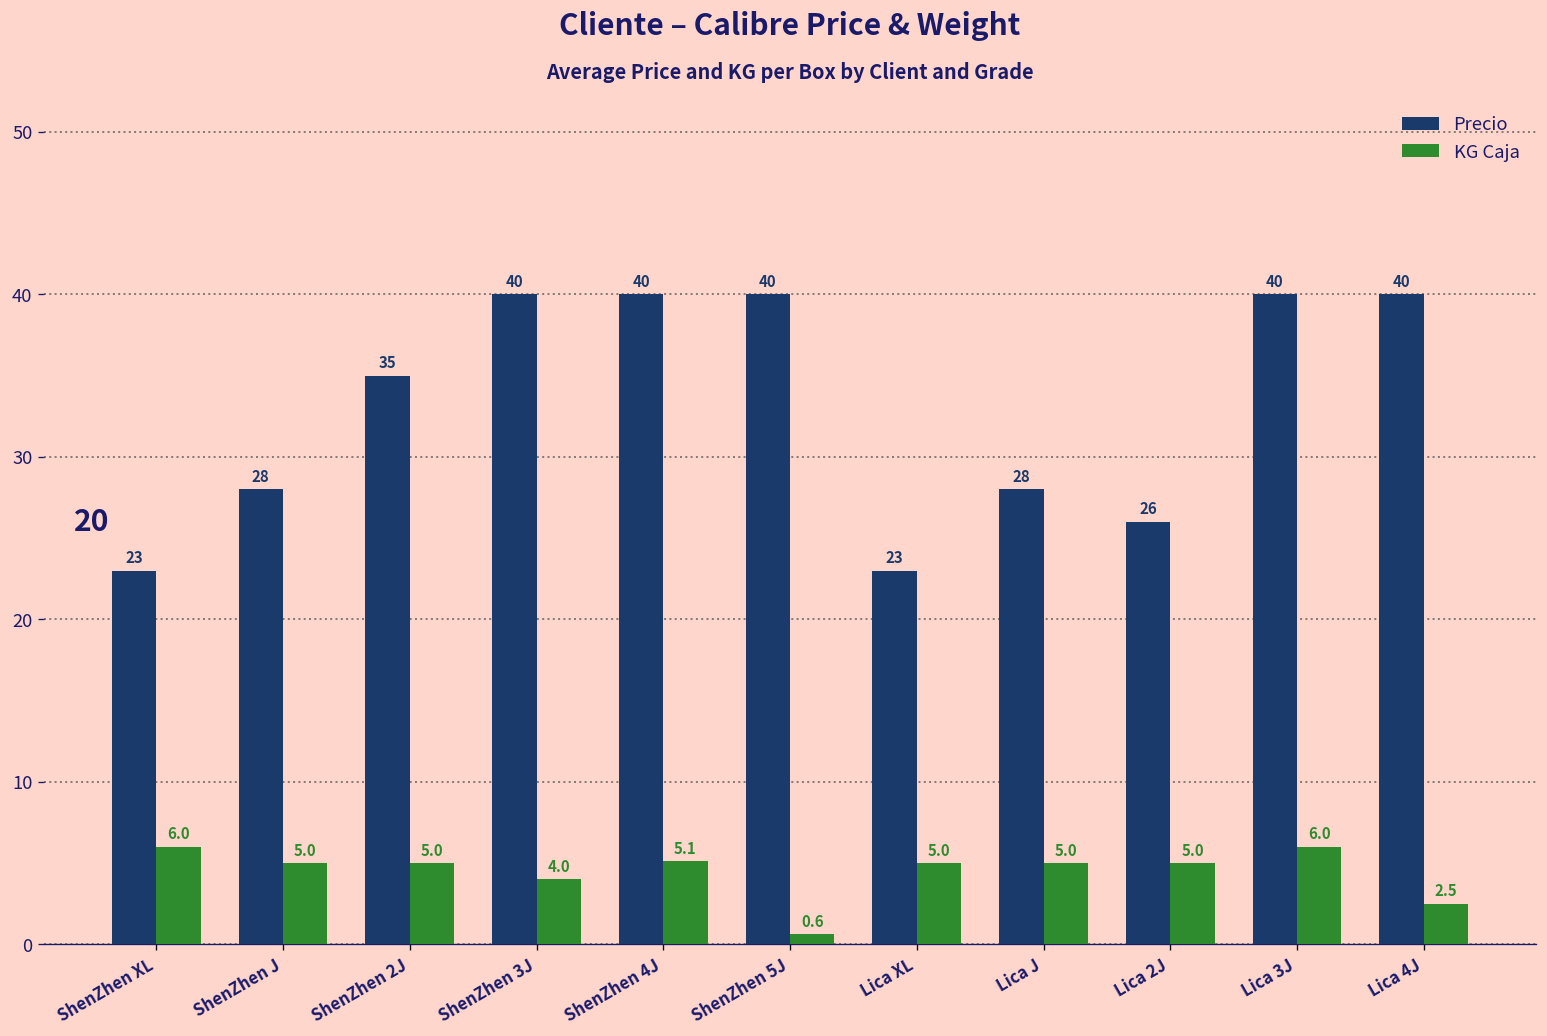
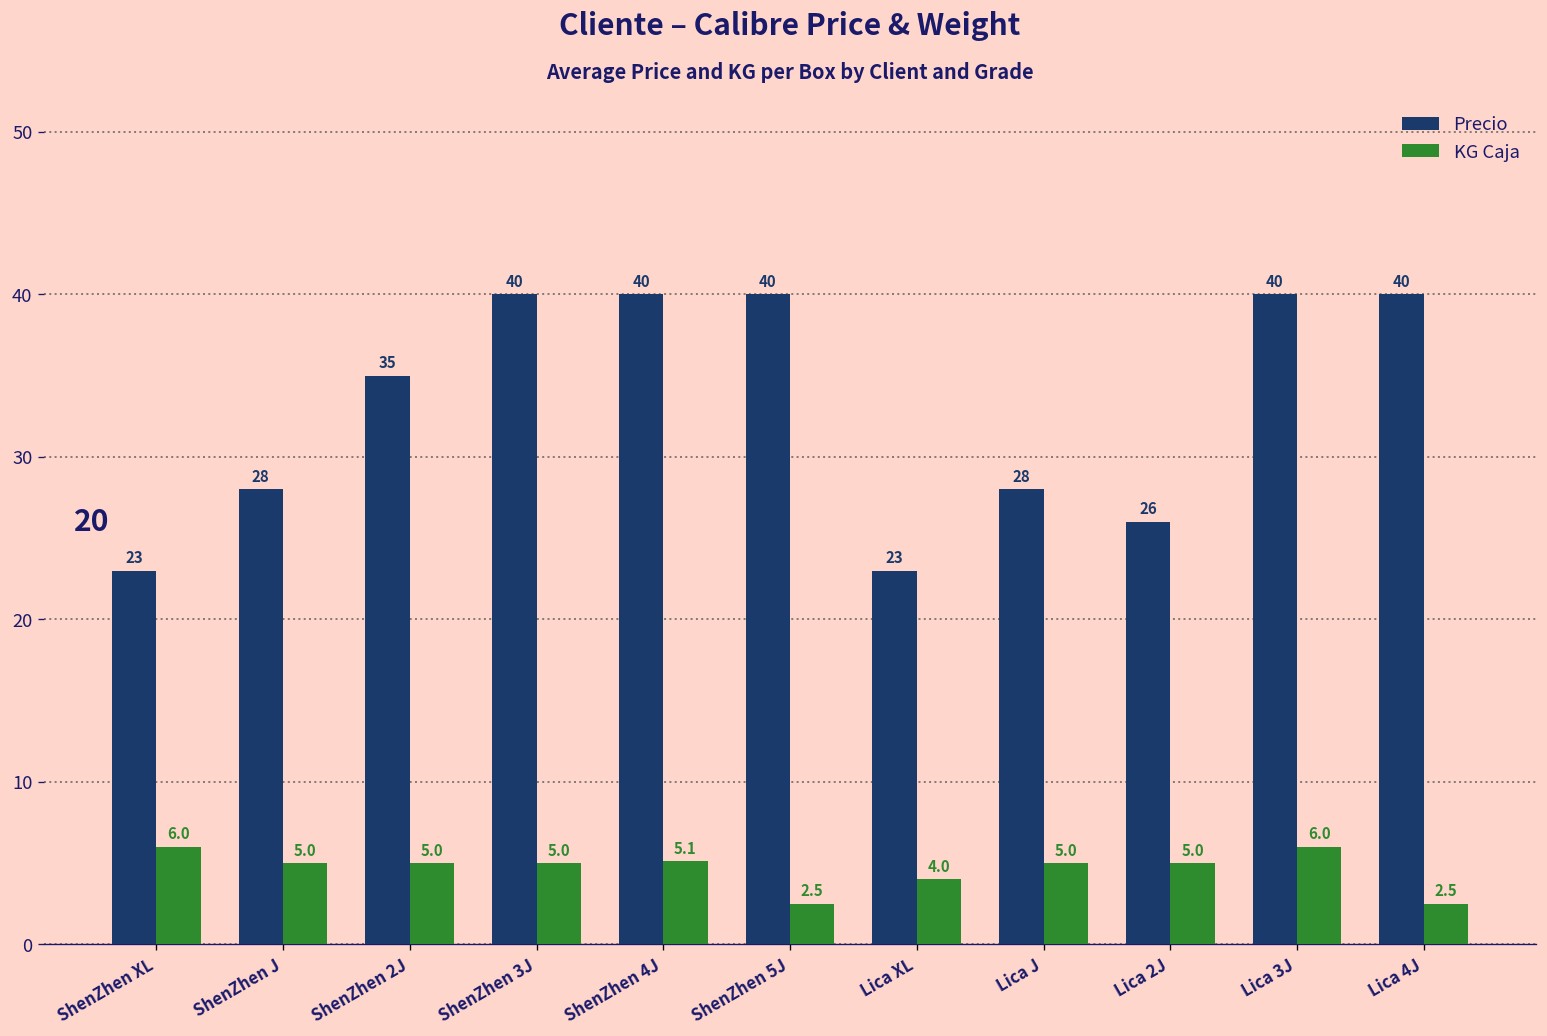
  {
    "Precio": {
      "ShenZhen XL": 23,
      "ShenZhen J": 28,
      "ShenZhen 2J": 35,
      "ShenZhen 3J": 40,
      "ShenZhen 4J": 40,
      "ShenZhen 5J": 40,
      "Lica XL": 23,
      "Lica J": 28,
      "Lica 2J": 26,
      "Lica 3J": 40,
      "Lica 4J": 40
    },
    "KG Caja": {
      "ShenZhen XL": 6.0,
      "ShenZhen J": 5.0,
      "ShenZhen 2J": 5.0,
-     "ShenZhen 3J": 4.0,
+     "ShenZhen 3J": 5.0,
      "ShenZhen 4J": 5.1,
-     "ShenZhen 5J": 0.6,
-     "Lica XL": 5.0,
+     "ShenZhen 5J": 2.5,
+     "Lica XL": 4.0,
      "Lica J": 5.0,
      "Lica 2J": 5.0,
      "Lica 3J": 6.0,
      "Lica 4J": 2.5
    }
  }
